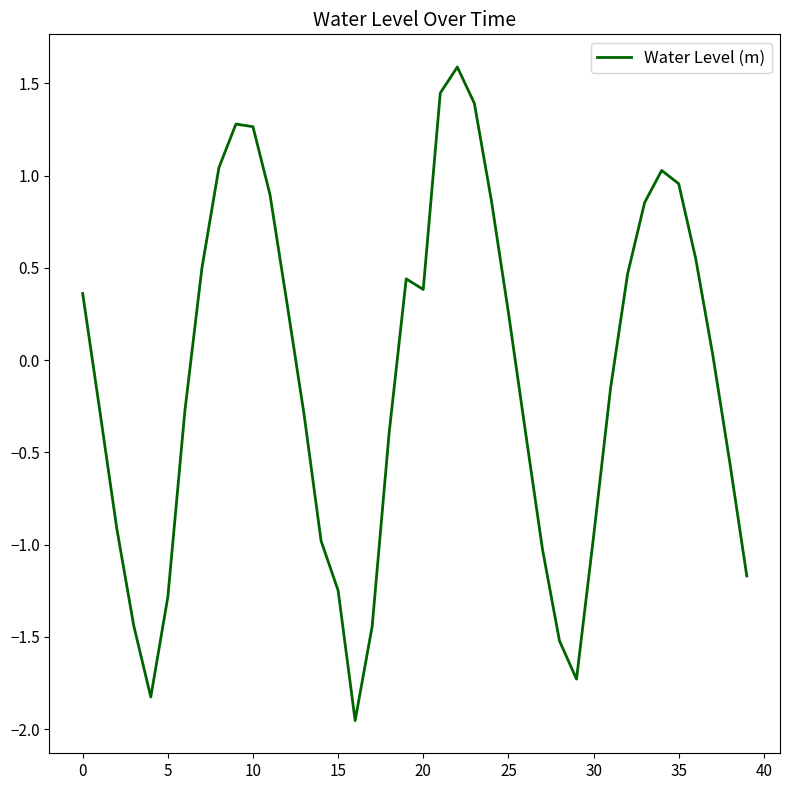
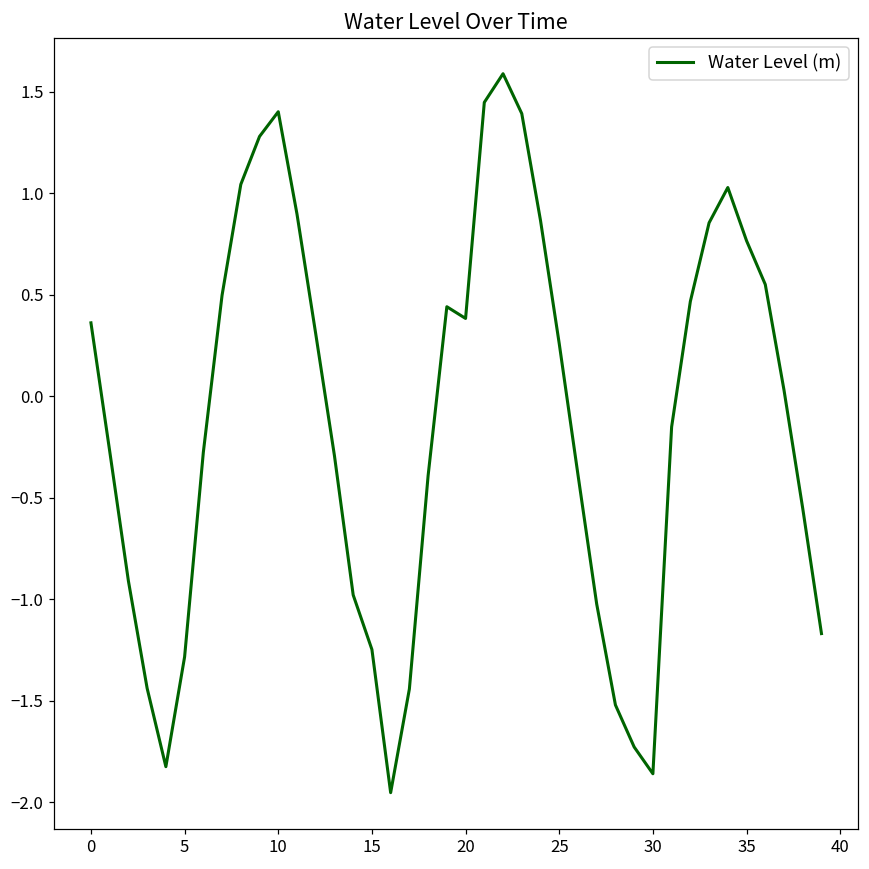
  {
    "0": 0.36,
    "5": -1.28,
-   "10": 1.26,
+   "10": 1.40,
    "15": -1.25,
    "20": 0.38,
    "25": 0.26,
-   "30": -0.96,
-   "35": 0.96
+   "30": -1.86,
+   "35": 0.77
  }
